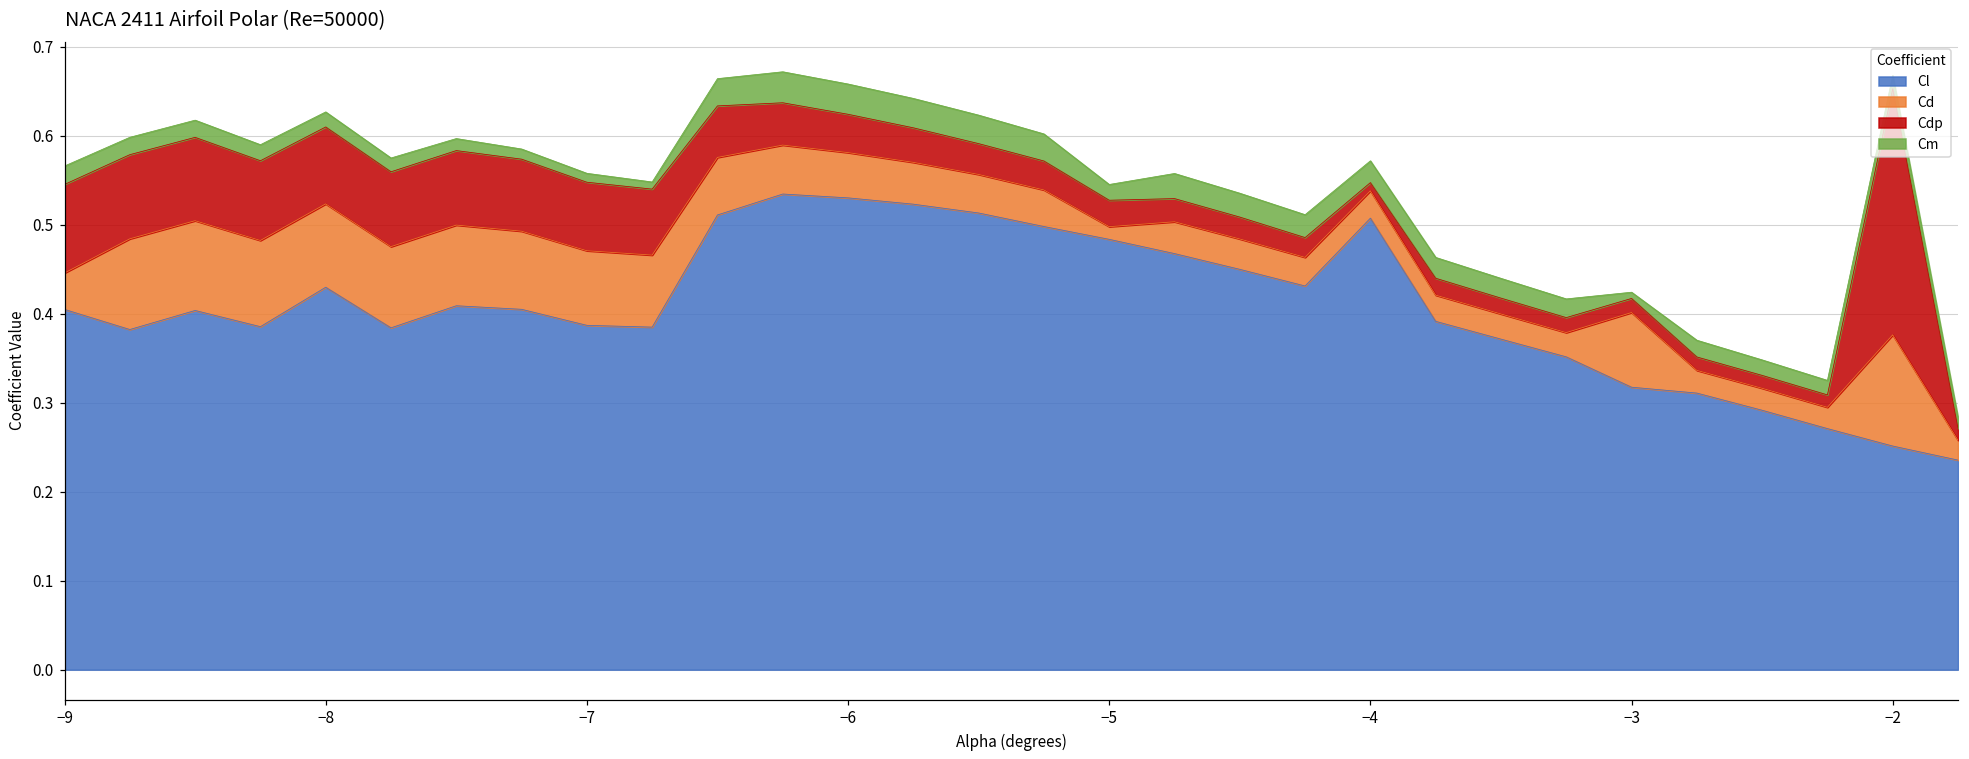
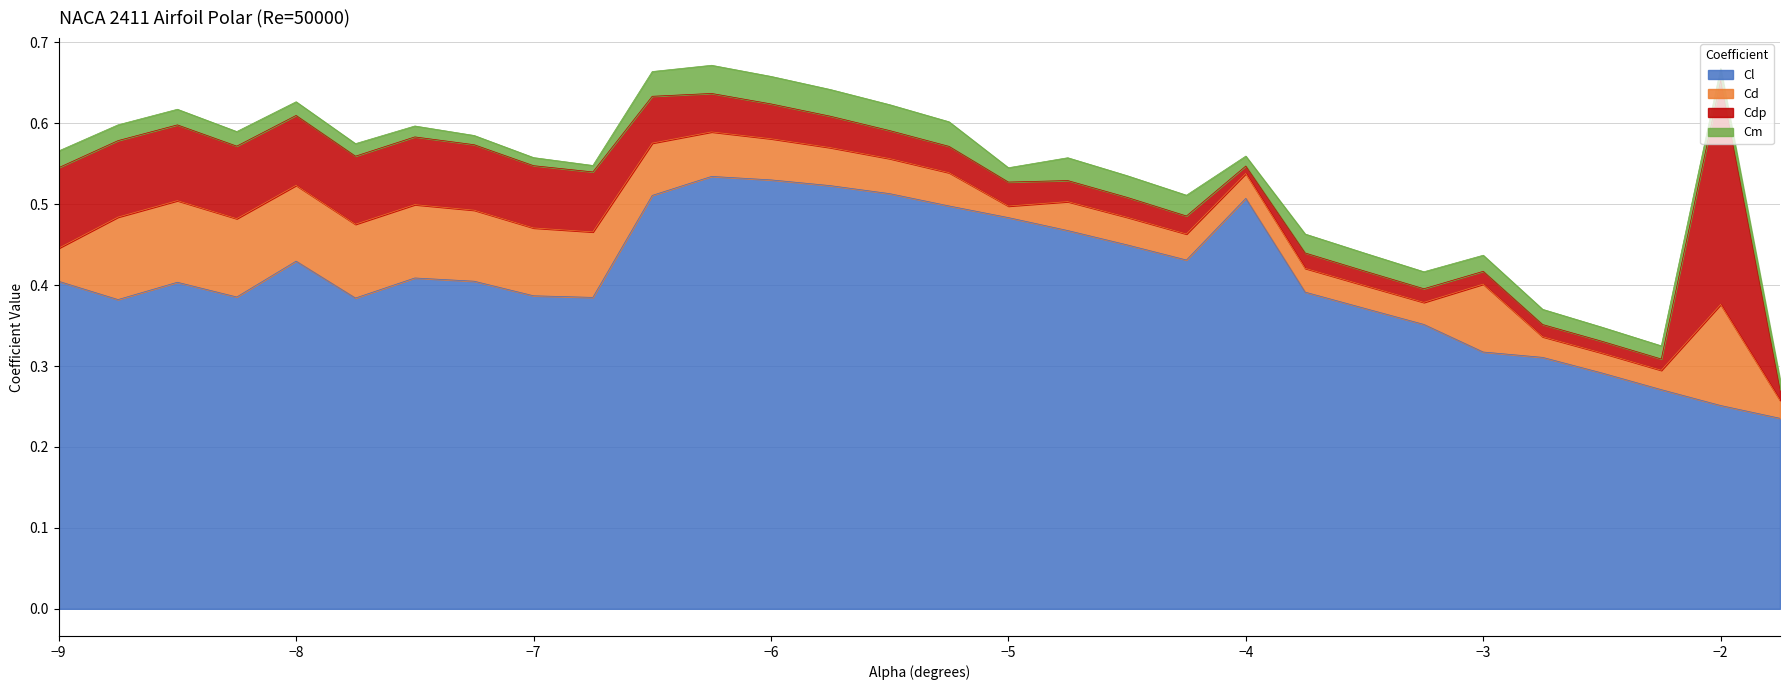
  {
    "Cl": {
      "−9": 0.40,
      "−8": 0.43,
      "−7": 0.39,
      "−6": 0.53,
      "−5": 0.48,
      "−4": 0.51,
      "−3": 0.32,
      "−2": 0.25
    },
    "Cd": {
      "−9": 0.04,
      "−8": 0.09,
      "−7": 0.08,
      "−6": 0.05,
      "−5": 0.01,
      "−4": 0.03,
      "−3": 0.08,
      "−2": 0.12
    },
    "Cdp": {
      "−9": 0.10,
      "−8": 0.09,
      "−7": 0.08,
      "−6": 0.04,
      "−5": 0.03,
      "−4": 0.01,
      "−3": 0.02
    },
    "Cm": {
      "−9": 0.02,
      "−8": 0.02,
      "−7": 0.01,
      "−6": 0.03,
      "−5": 0.02,
-     "−4": 0.02,
-     "−3": 0.01
+     "−4": 0.01,
+     "−3": 0.02
    }
  }
